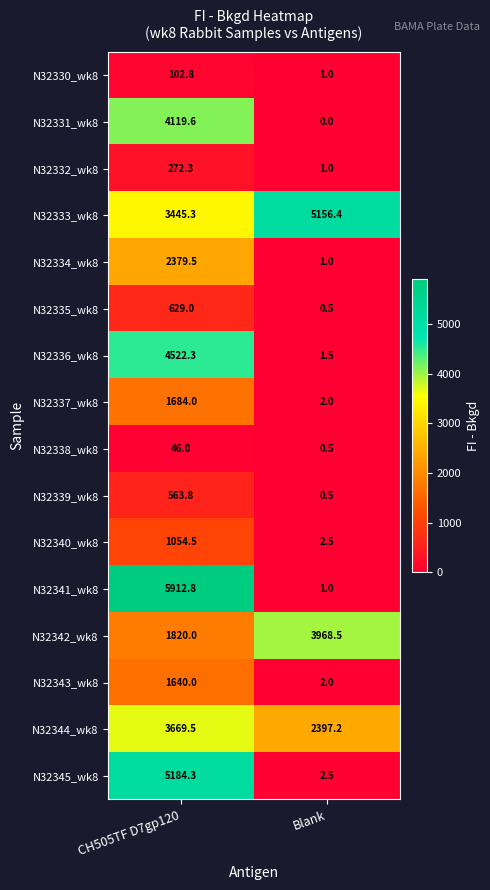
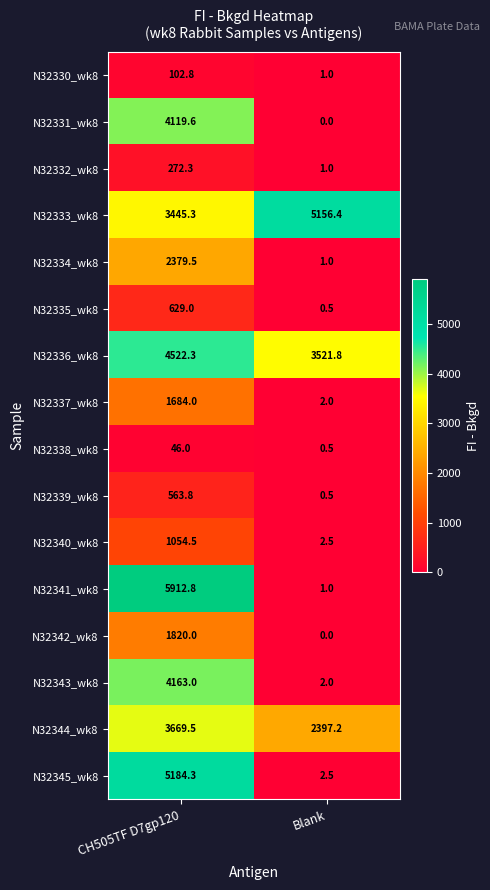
  {
    "N32330_wk8": {
      "CH505TF D7gp120": 102.8,
      "Blank": 1.0
    },
    "N32331_wk8": {
      "CH505TF D7gp120": 4119.6,
      "Blank": 0.0
    },
    "N32332_wk8": {
      "CH505TF D7gp120": 272.3,
      "Blank": 1.0
    },
    "N32333_wk8": {
      "CH505TF D7gp120": 3445.3,
      "Blank": 5156.4
    },
    "N32334_wk8": {
      "CH505TF D7gp120": 2379.5,
      "Blank": 1.0
    },
    "N32335_wk8": {
      "CH505TF D7gp120": 629.0,
      "Blank": 0.5
    },
    "N32336_wk8": {
      "CH505TF D7gp120": 4522.3,
-     "Blank": 1.5
+     "Blank": 3521.8
    },
    "N32337_wk8": {
      "CH505TF D7gp120": 1684.0,
      "Blank": 2.0
    },
    "N32338_wk8": {
      "CH505TF D7gp120": 46.0,
      "Blank": 0.5
    },
    "N32339_wk8": {
      "CH505TF D7gp120": 563.8,
      "Blank": 0.5
    },
    "N32340_wk8": {
      "CH505TF D7gp120": 1054.5,
      "Blank": 2.5
    },
    "N32341_wk8": {
      "CH505TF D7gp120": 5912.8,
      "Blank": 1.0
    },
    "N32342_wk8": {
      "CH505TF D7gp120": 1820.0,
-     "Blank": 3968.5
+     "Blank": 0.0
    },
    "N32343_wk8": {
-     "CH505TF D7gp120": 1640.0,
+     "CH505TF D7gp120": 4163.0,
      "Blank": 2.0
    },
    "N32344_wk8": {
      "CH505TF D7gp120": 3669.5,
      "Blank": 2397.2
    },
    "N32345_wk8": {
      "CH505TF D7gp120": 5184.3,
      "Blank": 2.5
    }
  }
